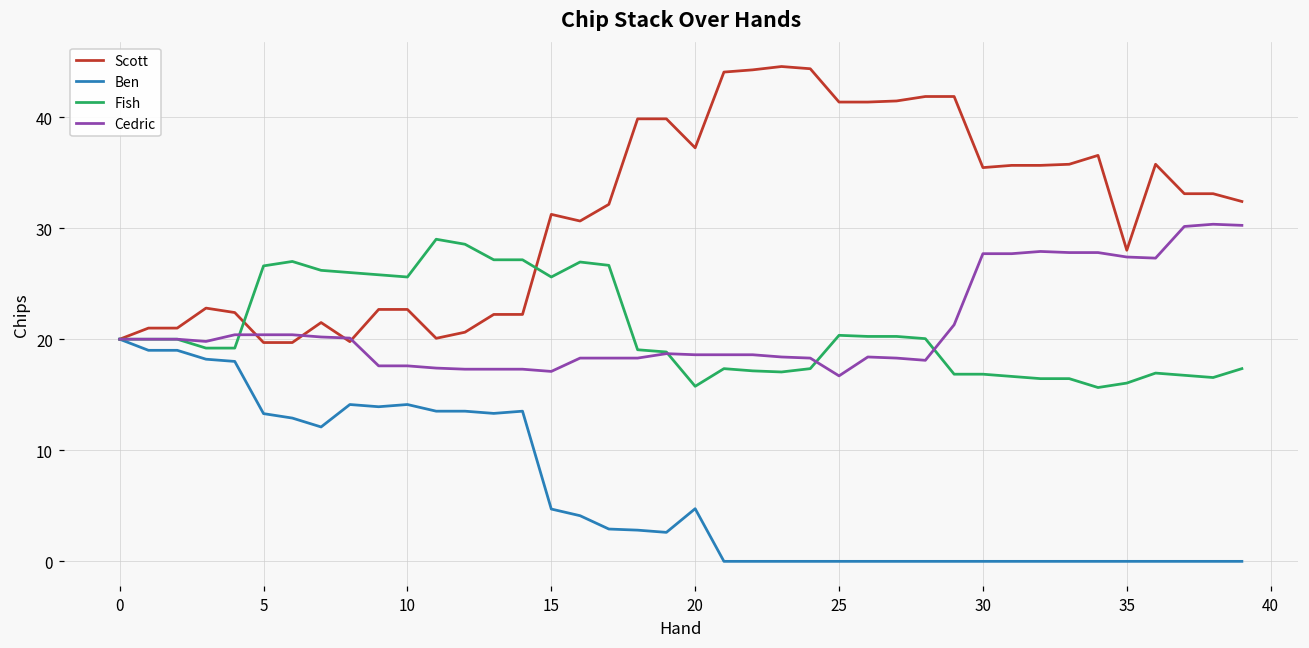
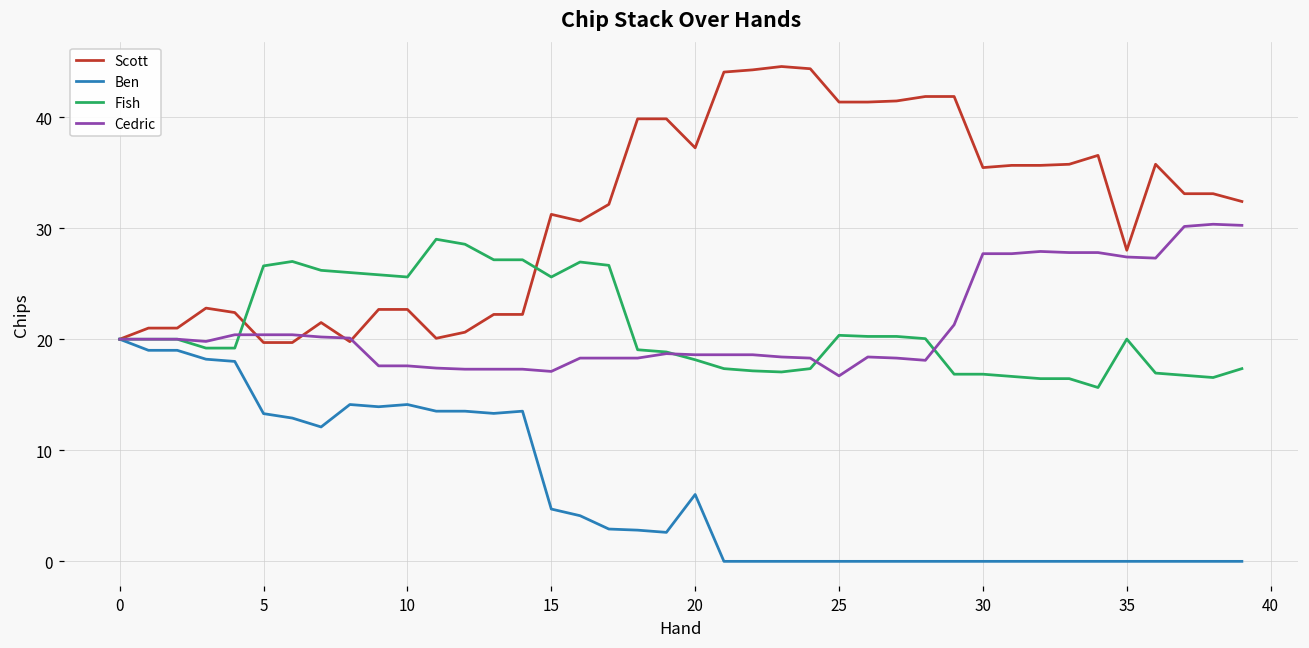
  {
    "Scott": {
      "5": 19.7,
      "10": 22.7,
      "15": 31.2,
      "20": 37.2,
      "25": 41.4,
      "30": 35.5,
      "35": 28.0
    },
    "Ben": {
      "5": 13.3,
      "10": 14.1,
      "15": 4.7,
-     "20": 4.7,
+     "20": 6.0,
      "25": 0.0,
      "30": 0.0,
      "35": 0.0
    },
    "Fish": {
      "5": 26.6,
      "10": 25.6,
      "15": 25.6,
-     "20": 15.8,
+     "20": 18.2,
      "25": 20.4,
      "30": 16.9,
-     "35": 16.1
+     "35": 20.0
    },
    "Cedric": {
      "5": 20.4,
      "10": 17.6,
      "15": 17.1,
      "20": 18.6,
      "25": 16.7,
      "30": 27.7,
      "35": 27.4
    }
  }
